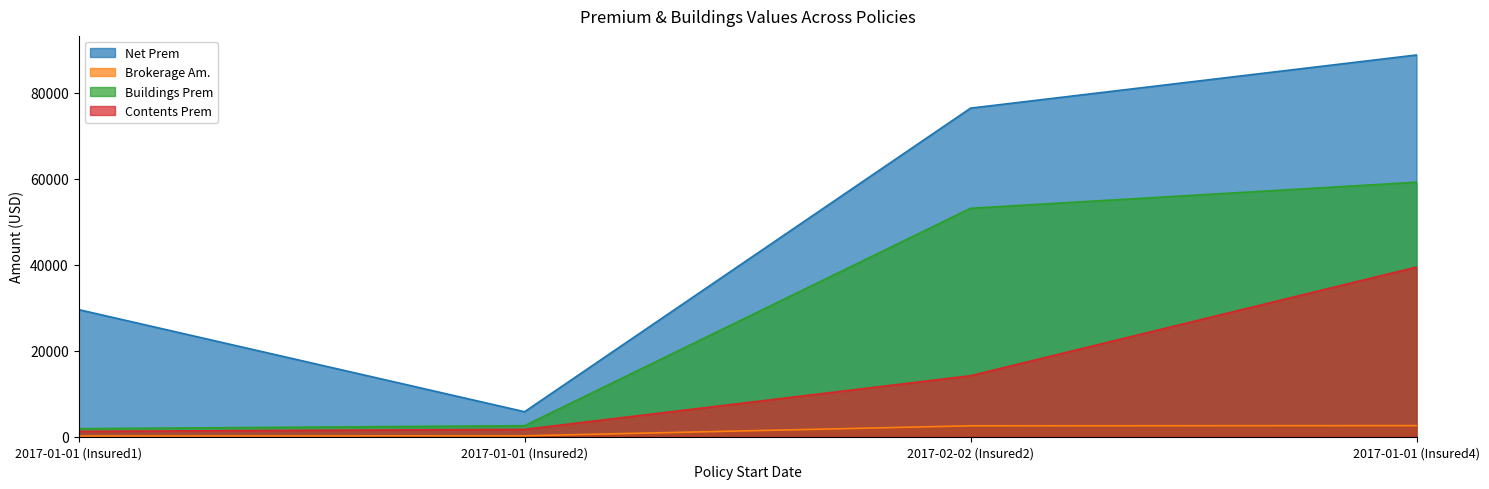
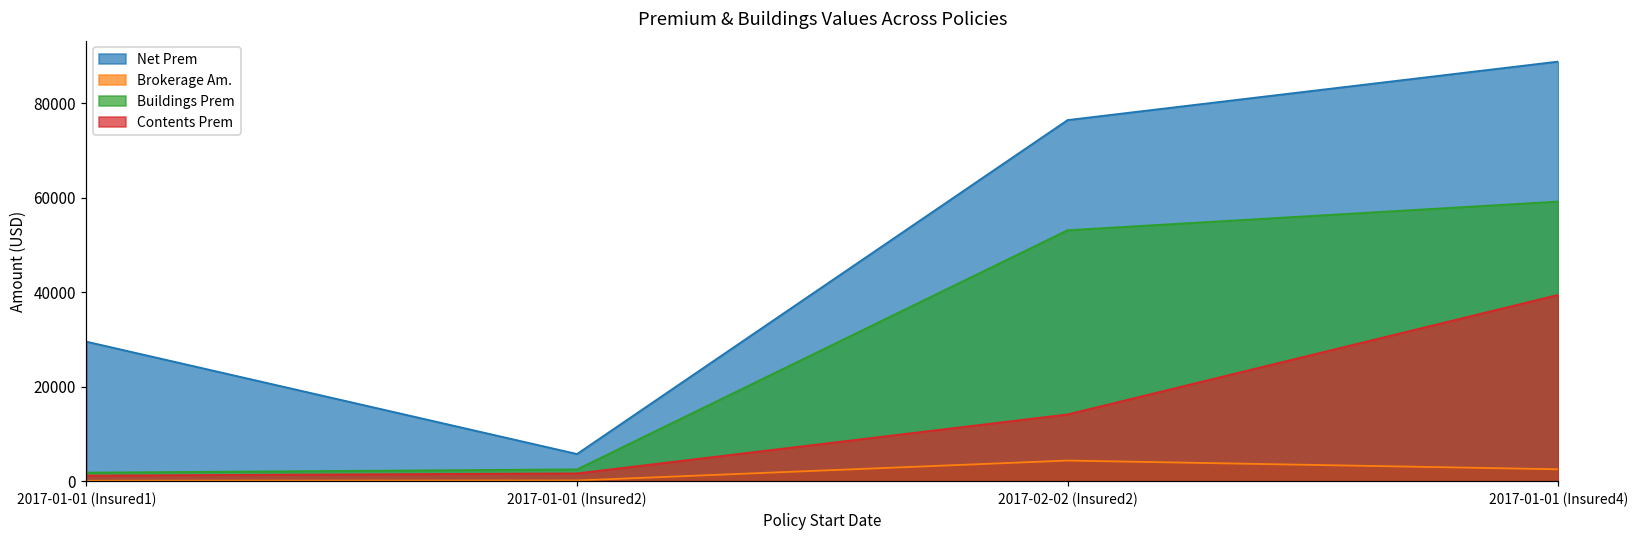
  {
    "Net Prem": {
      "2017-01-01 (Insured1)": 30000,
      "2017-01-01 (Insured2)": 6000,
      "2017-02-02 (Insured2)": 76000,
      "2017-01-01 (Insured4)": 89000
    },
    "Brokerage Am.": {
      "2017-01-01 (Insured1)": 0,
      "2017-01-01 (Insured2)": 0,
-     "2017-02-02 (Insured2)": 3000,
+     "2017-02-02 (Insured2)": 4000,
      "2017-01-01 (Insured4)": 3000
    },
    "Buildings Prem": {
      "2017-01-01 (Insured1)": 2000,
      "2017-01-01 (Insured2)": 3000,
      "2017-02-02 (Insured2)": 53000,
      "2017-01-01 (Insured4)": 59000
    },
    "Contents Prem": {
      "2017-01-01 (Insured1)": 1000,
      "2017-01-01 (Insured2)": 2000,
      "2017-02-02 (Insured2)": 14000,
      "2017-01-01 (Insured4)": 39000
    }
  }
